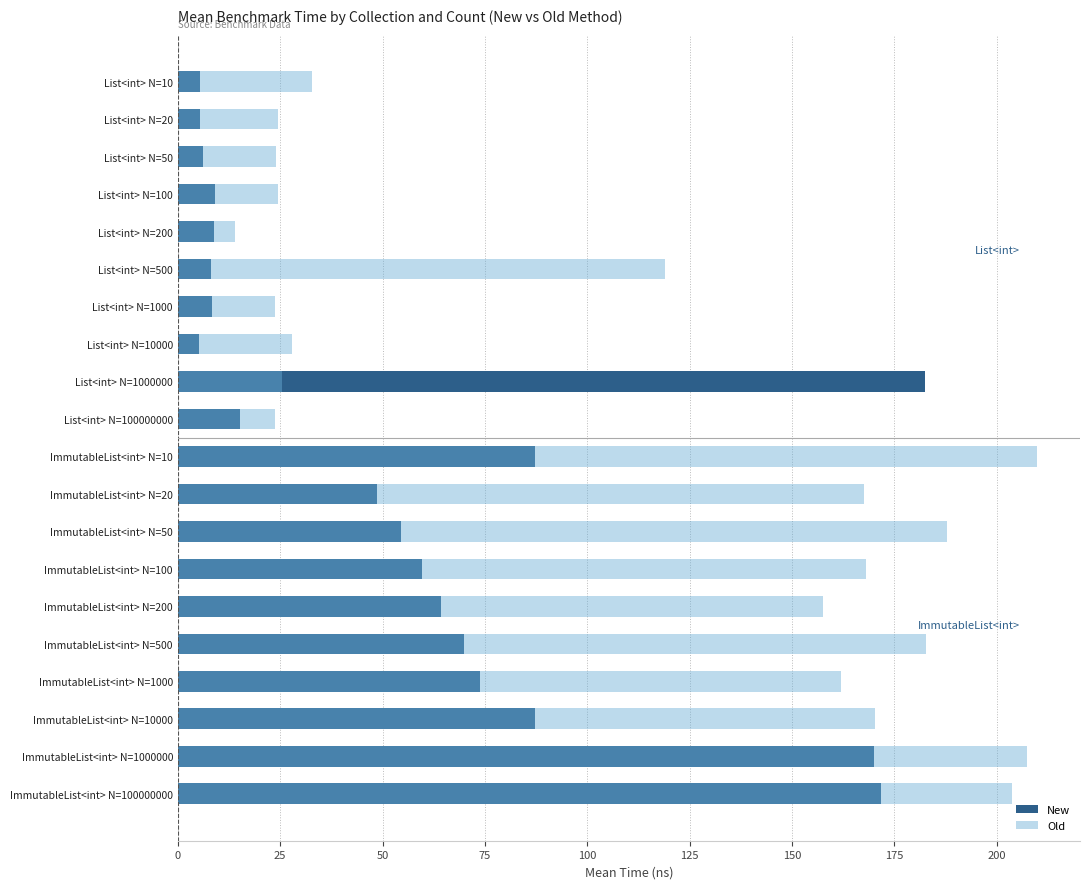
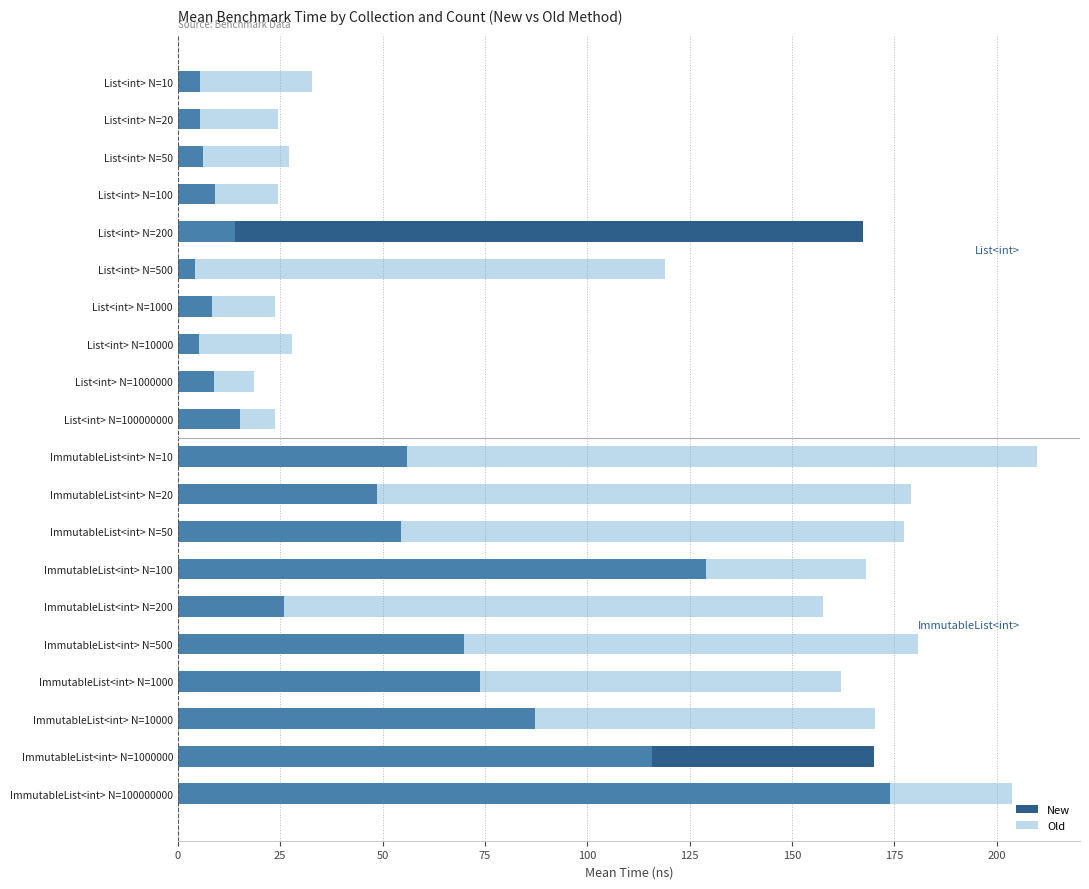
  {
    "New": {
-     "List<int> N=200": 9,
-     "List<int> N=500": 8,
-     "List<int> N=1000000": 182,
-     "ImmutableList<int> N=10": 87,
-     "ImmutableList<int> N=100": 60,
-     "ImmutableList<int> N=200": 64,
-     "ImmutableList<int> N=100000000": 172
+     "List<int> N=200": 167,
+     "List<int> N=500": 4,
+     "List<int> N=1000000": 9,
+     "ImmutableList<int> N=10": 56,
+     "ImmutableList<int> N=100": 129,
+     "ImmutableList<int> N=200": 26,
+     "ImmutableList<int> N=100000000": 174
    },
    "Old": {
      "List<int> N=10": 33,
      "List<int> N=20": 24,
-     "List<int> N=50": 24,
+     "List<int> N=50": 27,
      "List<int> N=100": 25,
      "List<int> N=500": 119,
      "List<int> N=1000": 24,
      "List<int> N=10000": 28,
-     "List<int> N=1000000": 25,
+     "List<int> N=1000000": 19,
      "List<int> N=100000000": 24,
      "ImmutableList<int> N=10": 210,
-     "ImmutableList<int> N=20": 168,
-     "ImmutableList<int> N=50": 188,
+     "ImmutableList<int> N=20": 179,
+     "ImmutableList<int> N=50": 177,
      "ImmutableList<int> N=100": 168,
      "ImmutableList<int> N=200": 158,
-     "ImmutableList<int> N=500": 183,
+     "ImmutableList<int> N=500": 181,
      "ImmutableList<int> N=1000": 162,
      "ImmutableList<int> N=10000": 170,
-     "ImmutableList<int> N=1000000": 207,
+     "ImmutableList<int> N=1000000": 116,
      "ImmutableList<int> N=100000000": 204
    }
  }
